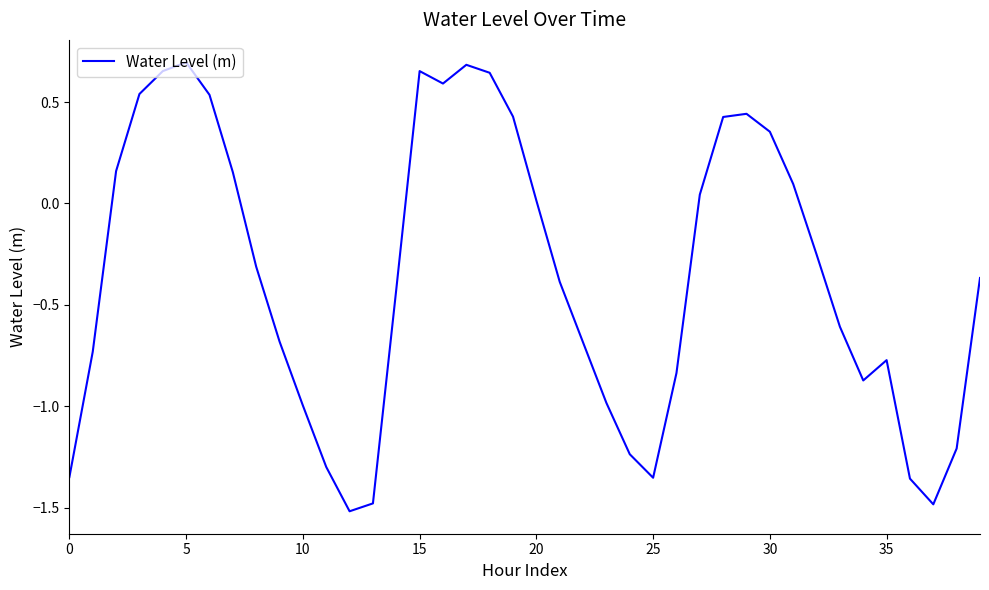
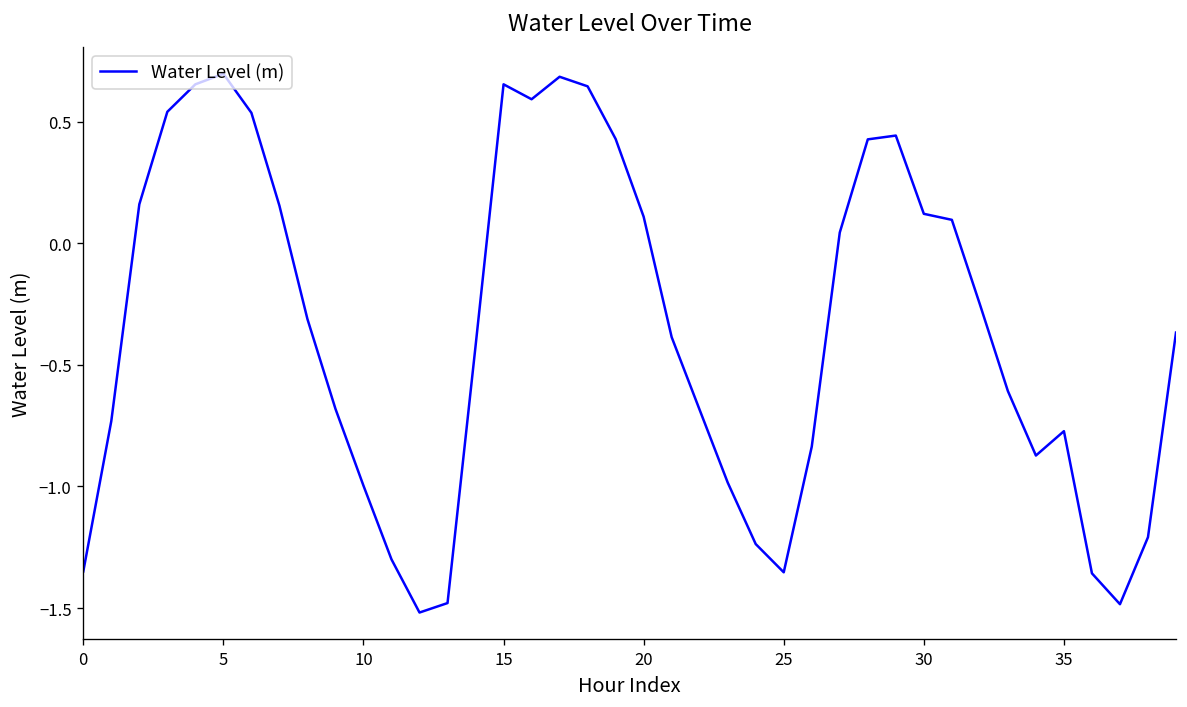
  {
    "0": -1.35,
    "10": -1.00,
    "15": 0.65,
-   "20": 0.01,
+   "20": 0.11,
    "25": -1.35,
-   "30": 0.35,
+   "30": 0.12,
    "35": -0.77
  }
